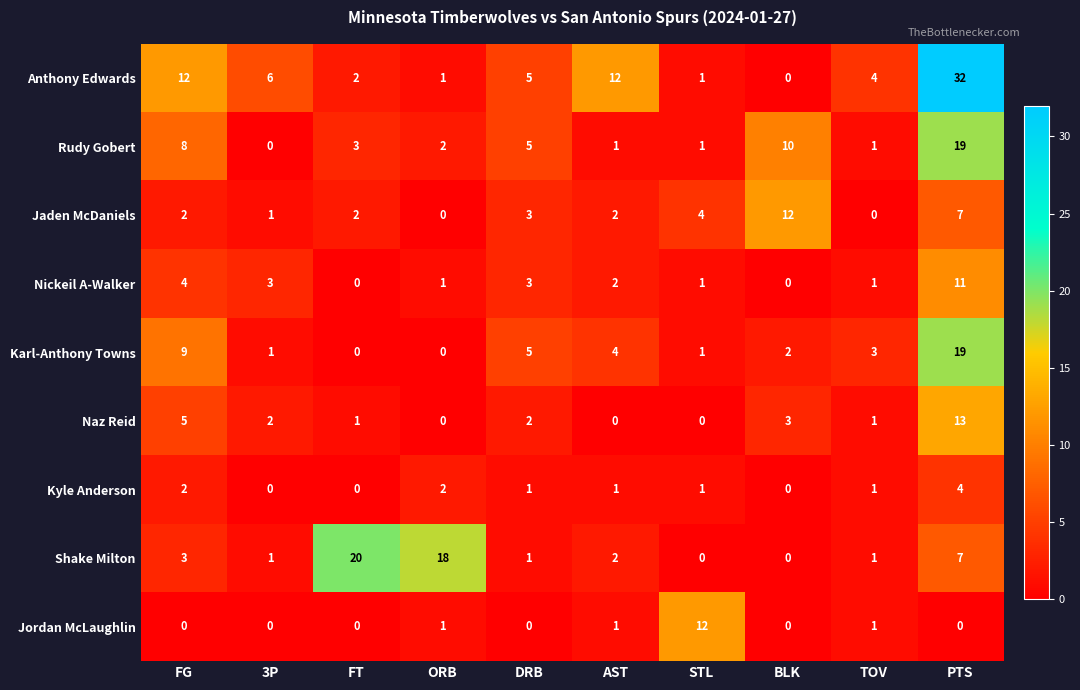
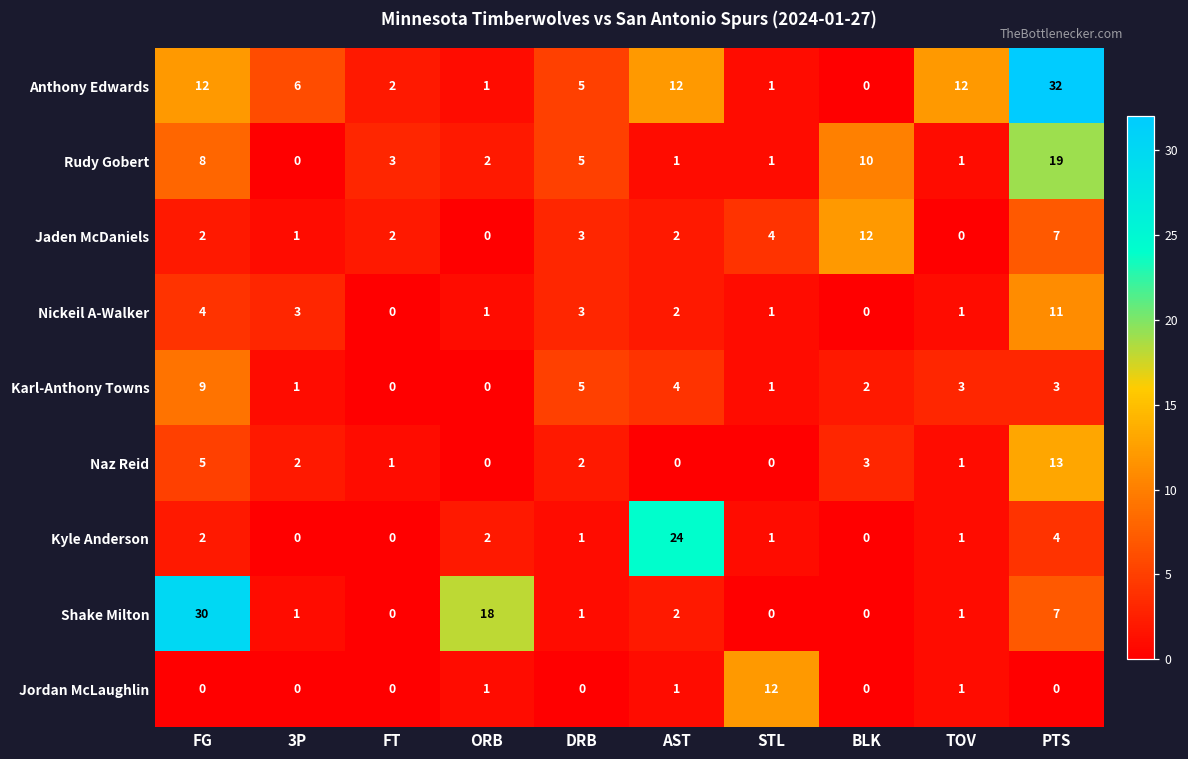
  {
    "Anthony Edwards": {
      "FG": 12,
      "3P": 6,
      "FT": 2,
      "ORB": 1,
      "DRB": 5,
      "AST": 12,
      "STL": 1,
      "BLK": 0,
-     "TOV": 4,
+     "TOV": 12,
      "PTS": 32
    },
    "Rudy Gobert": {
      "FG": 8,
      "3P": 0,
      "FT": 3,
      "ORB": 2,
      "DRB": 5,
      "AST": 1,
      "STL": 1,
      "BLK": 10,
      "TOV": 1,
      "PTS": 19
    },
    "Jaden McDaniels": {
      "FG": 2,
      "3P": 1,
      "FT": 2,
      "ORB": 0,
      "DRB": 3,
      "AST": 2,
      "STL": 4,
      "BLK": 12,
      "TOV": 0,
      "PTS": 7
    },
    "Nickeil A-Walker": {
      "FG": 4,
      "3P": 3,
      "FT": 0,
      "ORB": 1,
      "DRB": 3,
      "AST": 2,
      "STL": 1,
      "BLK": 0,
      "TOV": 1,
      "PTS": 11
    },
    "Karl-Anthony Towns": {
      "FG": 9,
      "3P": 1,
      "FT": 0,
      "ORB": 0,
      "DRB": 5,
      "AST": 4,
      "STL": 1,
      "BLK": 2,
      "TOV": 3,
-     "PTS": 19
+     "PTS": 3
    },
    "Naz Reid": {
      "FG": 5,
      "3P": 2,
      "FT": 1,
      "ORB": 0,
      "DRB": 2,
      "AST": 0,
      "STL": 0,
      "BLK": 3,
      "TOV": 1,
      "PTS": 13
    },
    "Kyle Anderson": {
      "FG": 2,
      "3P": 0,
      "FT": 0,
      "ORB": 2,
      "DRB": 1,
-     "AST": 1,
+     "AST": 24,
      "STL": 1,
      "BLK": 0,
      "TOV": 1,
      "PTS": 4
    },
    "Shake Milton": {
-     "FG": 3,
+     "FG": 30,
      "3P": 1,
-     "FT": 20,
+     "FT": 0,
      "ORB": 18,
      "DRB": 1,
      "AST": 2,
      "STL": 0,
      "BLK": 0,
      "TOV": 1,
      "PTS": 7
    },
    "Jordan McLaughlin": {
      "FG": 0,
      "3P": 0,
      "FT": 0,
      "ORB": 1,
      "DRB": 0,
      "AST": 1,
      "STL": 12,
      "BLK": 0,
      "TOV": 1,
      "PTS": 0
    }
  }
